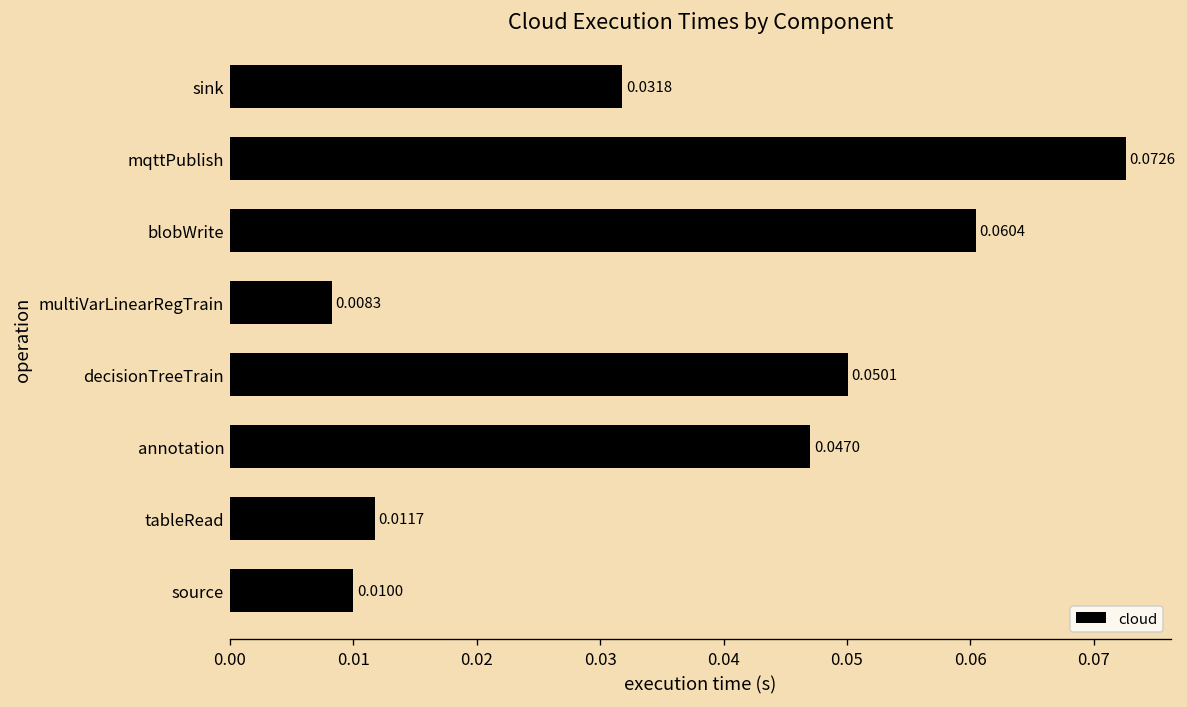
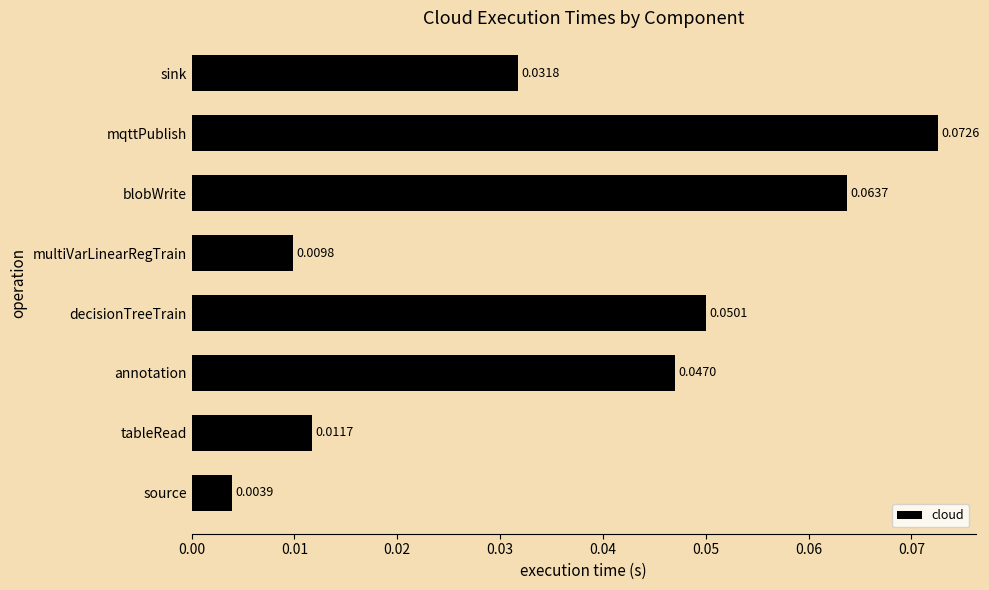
  {
    "sink": 0.0318,
    "mqttPublish": 0.0726,
-   "blobWrite": 0.0604,
-   "multiVarLinearRegTrain": 0.0083,
+   "blobWrite": 0.0637,
+   "multiVarLinearRegTrain": 0.0098,
    "decisionTreeTrain": 0.0501,
    "annotation": 0.0470,
    "tableRead": 0.0117,
-   "source": 0.0100
+   "source": 0.0039
  }
